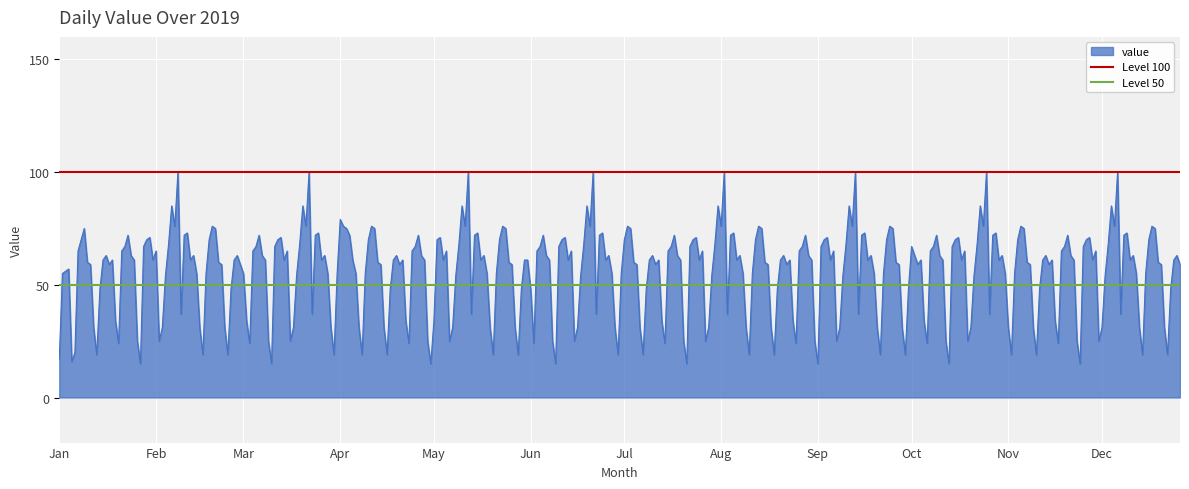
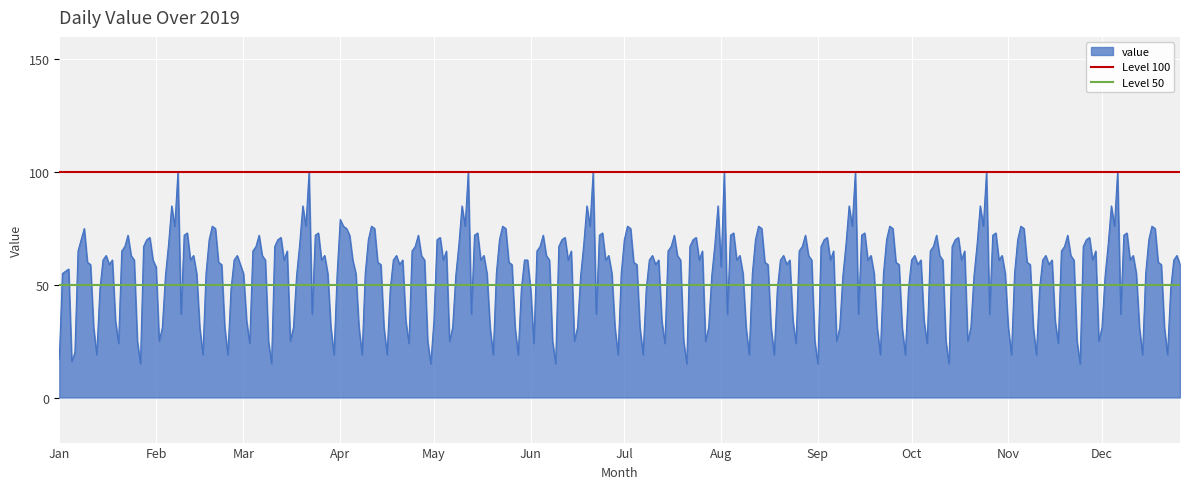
  {
    "Jan": 17,
-   "Feb": 65,
+   "Feb": 58,
    "Mar": 55,
    "Apr": 79,
    "May": 34,
    "Jun": 48,
    "Jul": 70,
-   "Aug": 76,
+   "Aug": 58,
    "Sep": 15,
-   "Oct": 67,
+   "Oct": 61,
    "Nov": 31,
    "Dec": 31
  }
